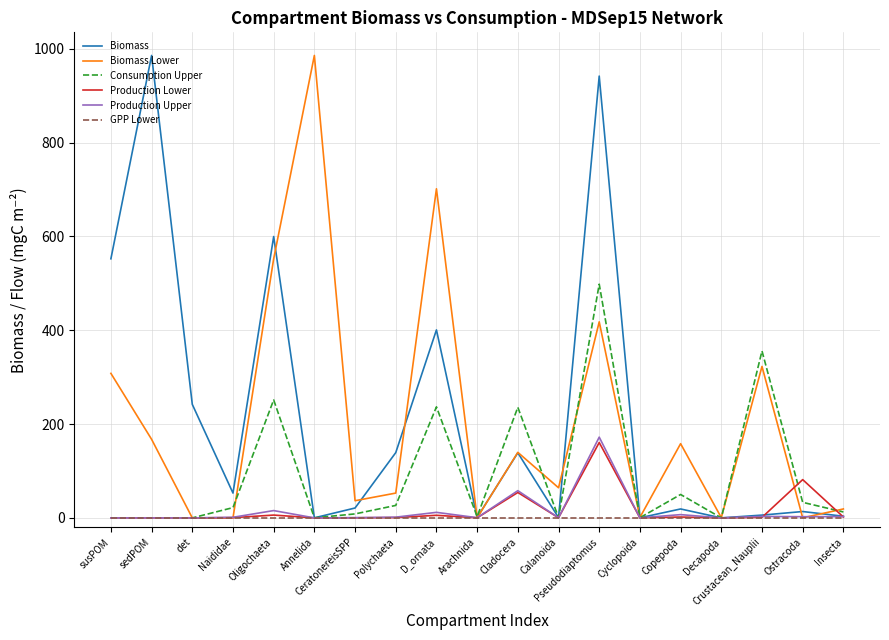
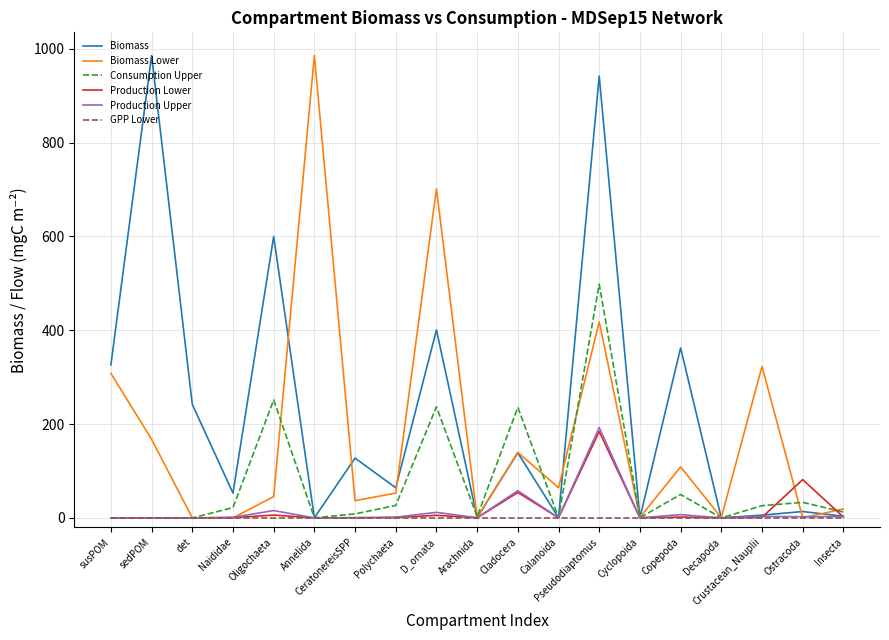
  {
    "Biomass": {
-     "susPOM": 550,
+     "susPOM": 330,
      "sedPOM": 990,
      "det": 240,
      "Naididae": 50,
      "Oligochaeta": 600,
-     "CeratonereisSPP": 20,
-     "Polychaeta": 140,
+     "CeratonereisSPP": 130,
+     "Polychaeta": 60,
      "D_ornata": 400,
      "Pseudodiaptomus": 940,
-     "Copepoda": 20,
+     "Copepoda": 360,
      "Ostracoda": 10
    },
    "Biomass Lower": {
      "susPOM": 310,
      "sedPOM": 170,
-     "Oligochaeta": 550,
+     "Oligochaeta": 50,
      "Annelida": 990,
      "CeratonereisSPP": 40,
      "Polychaeta": 50,
      "D_ornata": 700,
      "Calanoida": 60,
      "Pseudodiaptomus": 420,
-     "Copepoda": 160,
+     "Copepoda": 110,
      "Crustacean_Nauplii": 320,
      "Insecta": 20
    },
    "Consumption Upper": {
      "Naididae": 20,
      "Oligochaeta": 250,
      "CeratonereisSPP": 10,
      "Polychaeta": 30,
      "D_ornata": 240,
      "Cladocera": 240,
      "Pseudodiaptomus": 500,
      "Copepoda": 50,
-     "Crustacean_Nauplii": 360,
+     "Crustacean_Nauplii": 30,
      "Ostracoda": 30,
      "Insecta": 10
    },
    "Production Lower": {
      "Oligochaeta": 10,
      "D_ornata": 10,
-     "Pseudodiaptomus": 160,
+     "Pseudodiaptomus": 180,
      "Ostracoda": 80
    },
    "Production Upper": {
      "Oligochaeta": 20,
      "D_ornata": 10,
-     "Pseudodiaptomus": 170
+     "Pseudodiaptomus": 190
    },
    "GPP Lower": {
      "Oligochaeta": 0,
      "D_ornata": 0,
      "Cladocera": 0,
      "Pseudodiaptomus": 0
    }
  }
